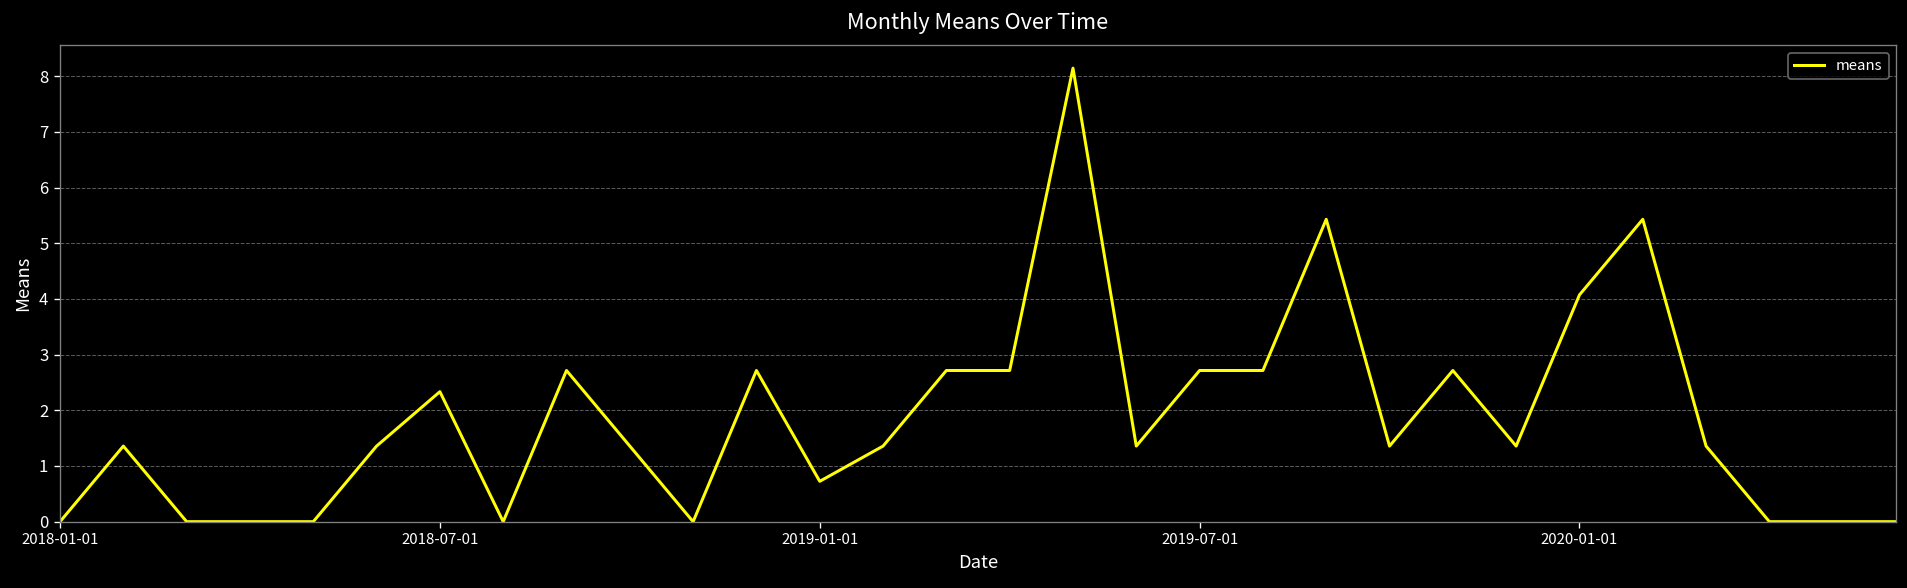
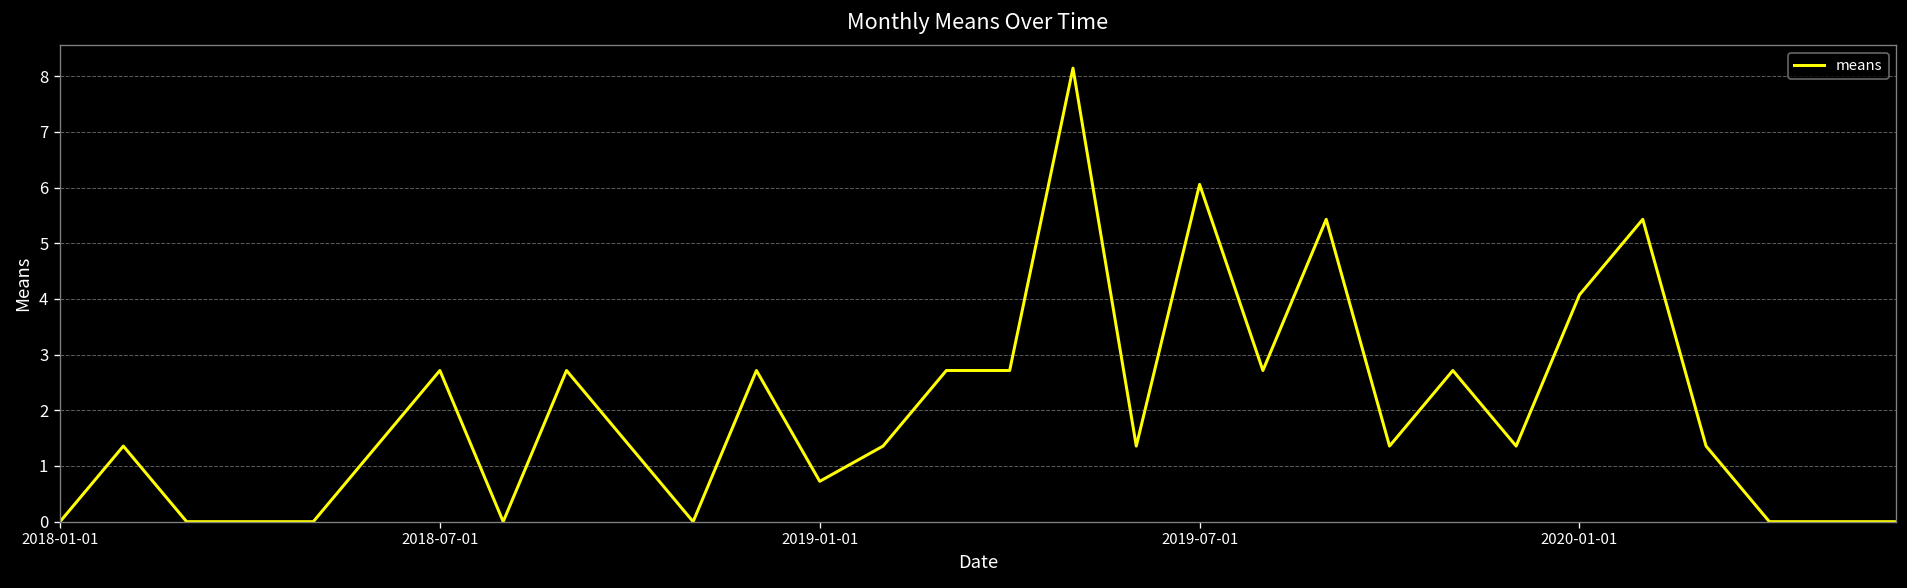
  {
    "2018-01-01": 0.0,
-   "2018-07-01": 2.3,
+   "2018-07-01": 2.7,
    "2019-01-01": 0.7,
-   "2019-07-01": 2.7,
+   "2019-07-01": 6.1,
    "2020-01-01": 4.1
  }
